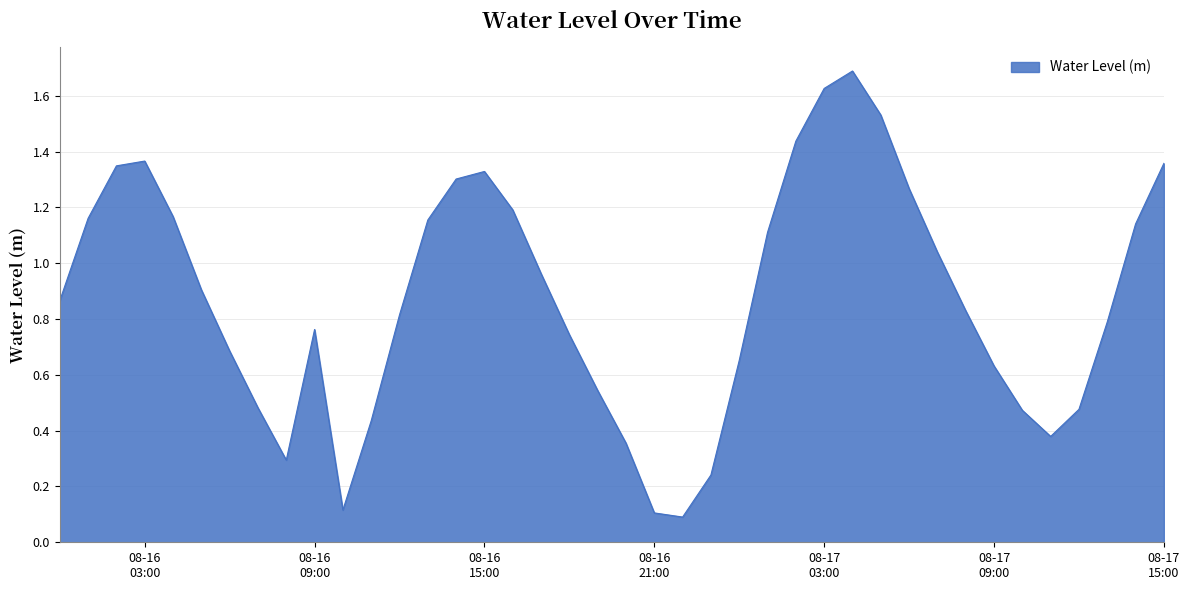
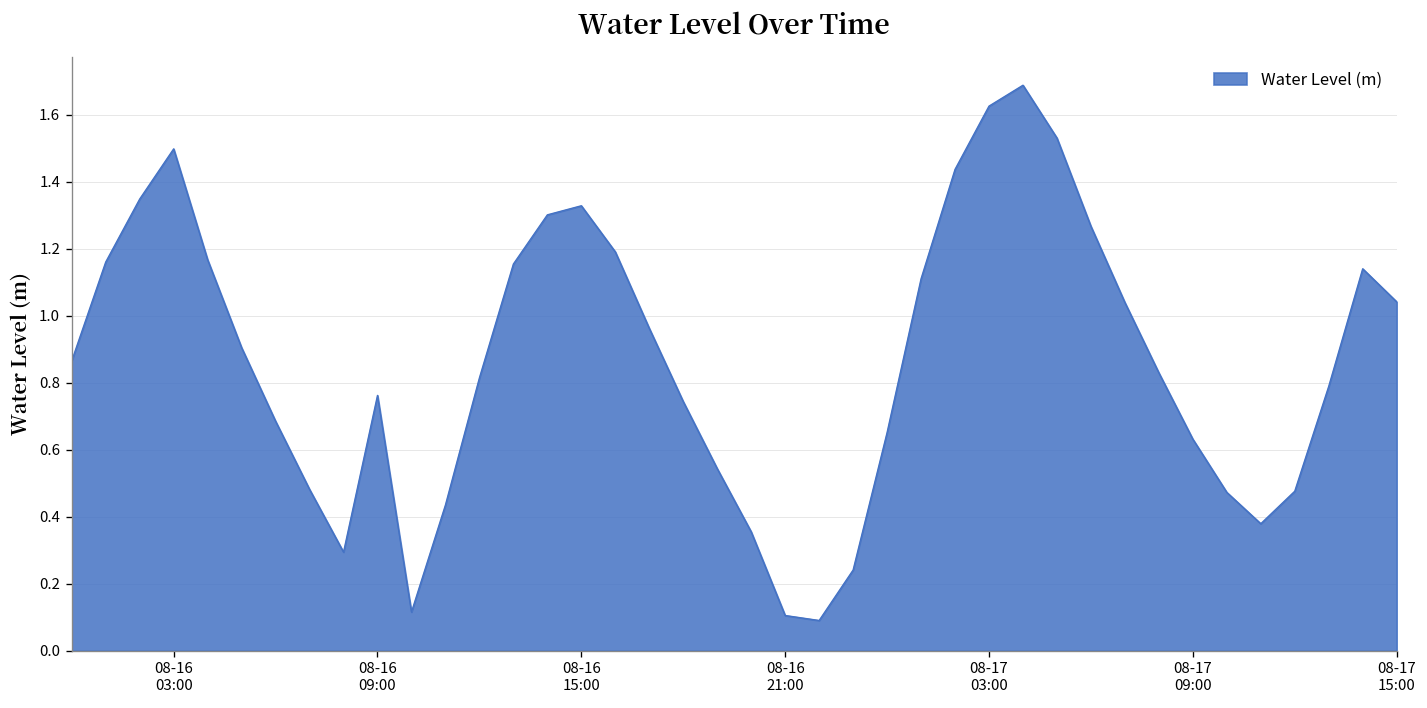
  {
-   "08-16 03:00": 1.37,
+   "08-16 03:00": 1.50,
    "08-16 09:00": 0.76,
    "08-16 15:00": 1.33,
    "08-16 21:00": 0.11,
    "08-17 03:00": 1.63,
    "08-17 09:00": 0.63,
-   "08-17 15:00": 1.36
+   "08-17 15:00": 1.04
  }
